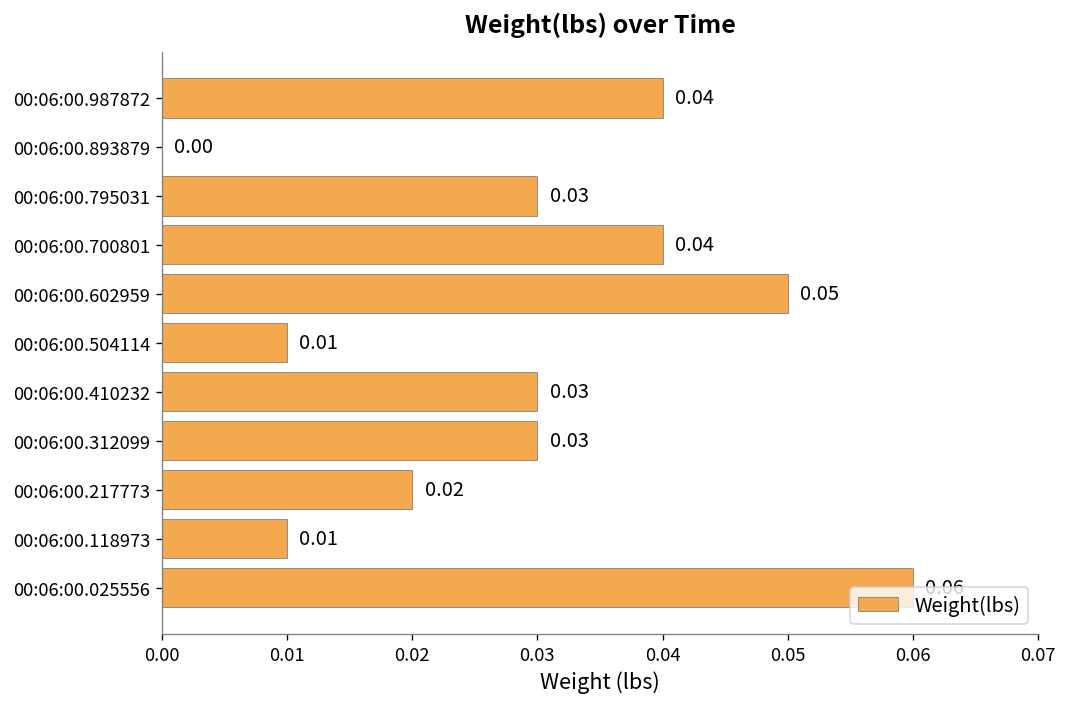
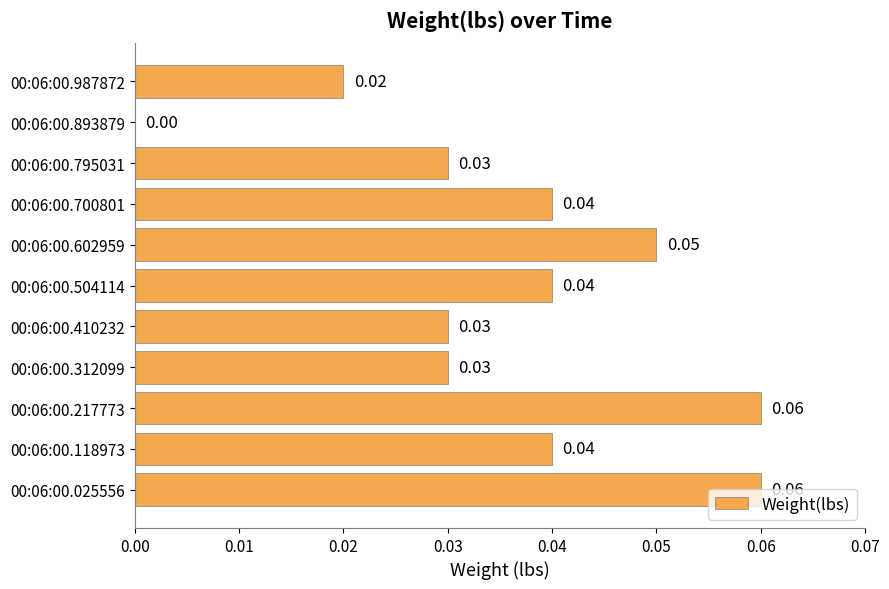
  {
-   "00:06:00.987872": 0.04,
+   "00:06:00.987872": 0.02,
    "00:06:00.893879": 0.00,
    "00:06:00.795031": 0.03,
    "00:06:00.700801": 0.04,
    "00:06:00.602959": 0.05,
-   "00:06:00.504114": 0.01,
+   "00:06:00.504114": 0.04,
    "00:06:00.410232": 0.03,
    "00:06:00.312099": 0.03,
-   "00:06:00.217773": 0.02,
-   "00:06:00.118973": 0.01
+   "00:06:00.217773": 0.06,
+   "00:06:00.118973": 0.04
  }
